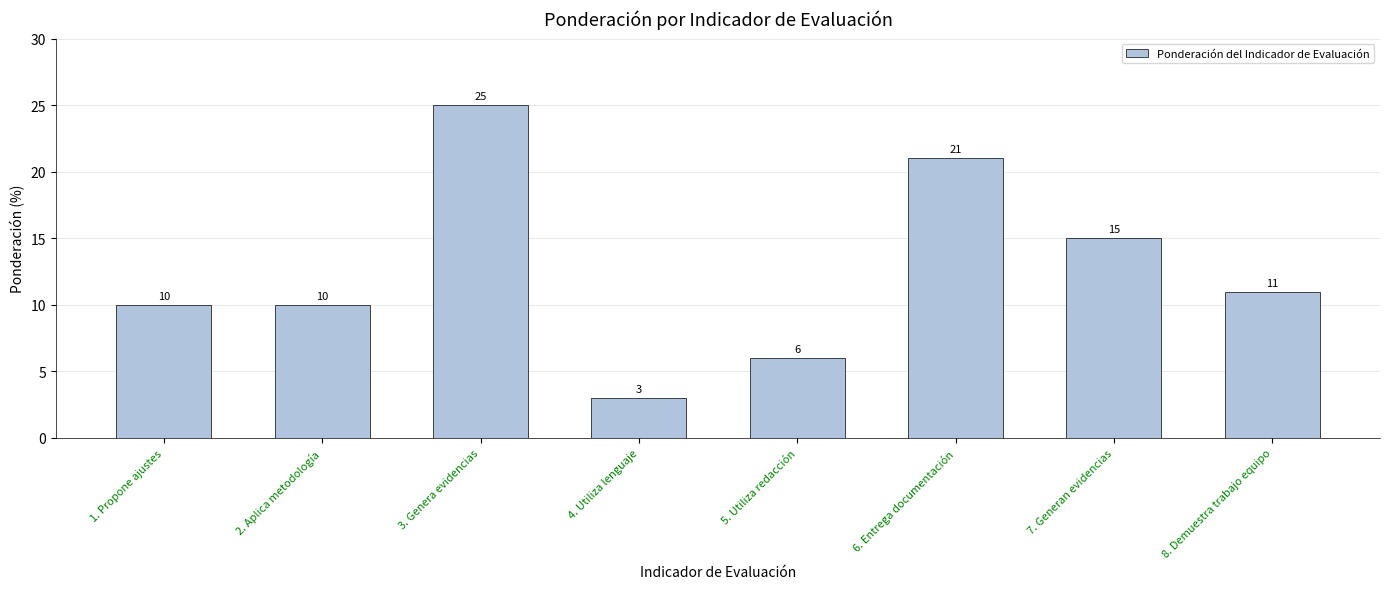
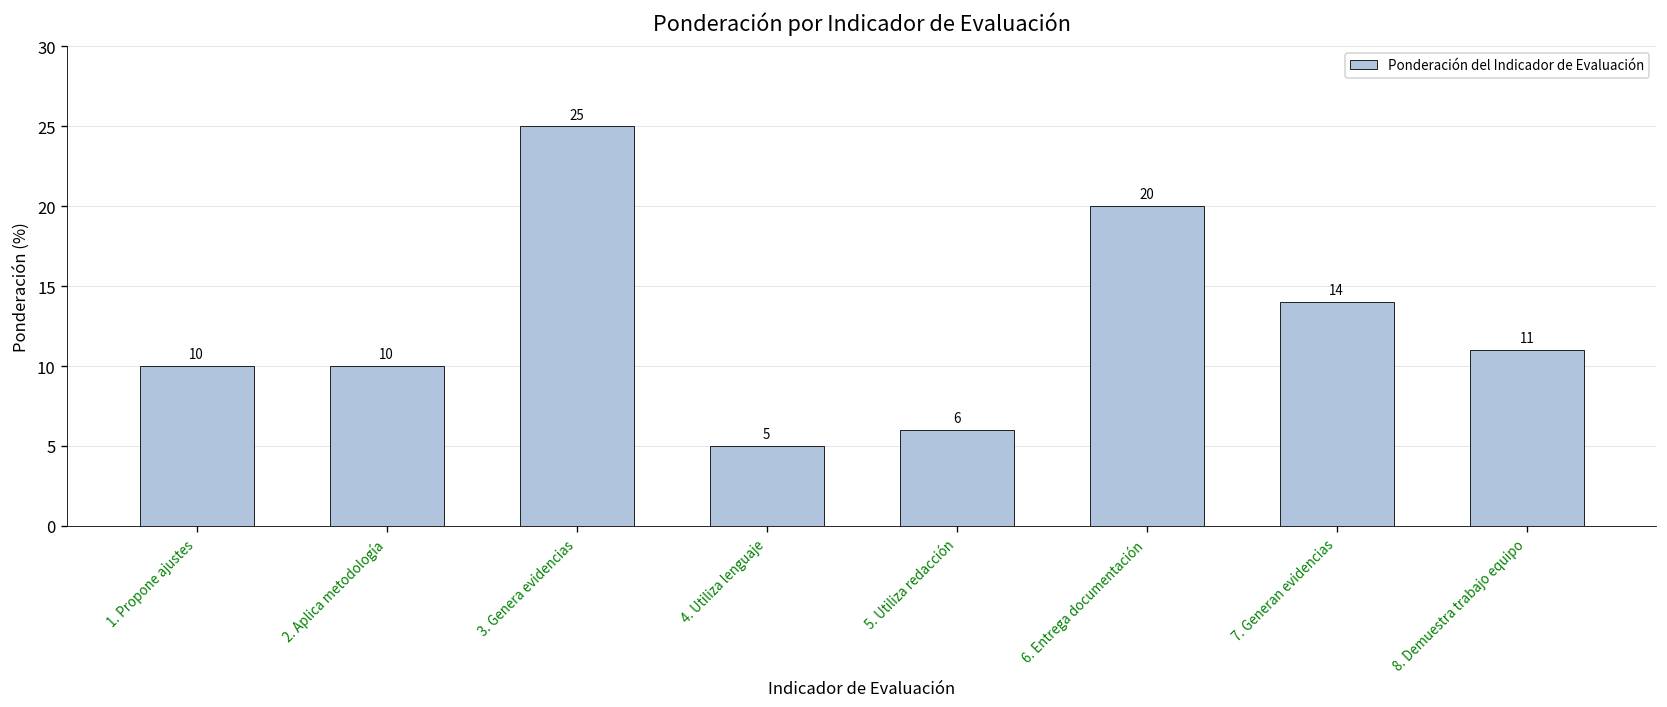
  {
    "1. Propone ajustes": 10,
    "2. Aplica metodología": 10,
    "3. Genera evidencias": 25,
-   "4. Utiliza lenguaje": 3,
+   "4. Utiliza lenguaje": 5,
    "5. Utiliza redacción": 6,
-   "6. Entrega documentación": 21,
-   "7. Generan evidencias": 15,
+   "6. Entrega documentación": 20,
+   "7. Generan evidencias": 14,
    "8. Demuestra trabajo equipo": 11
  }
